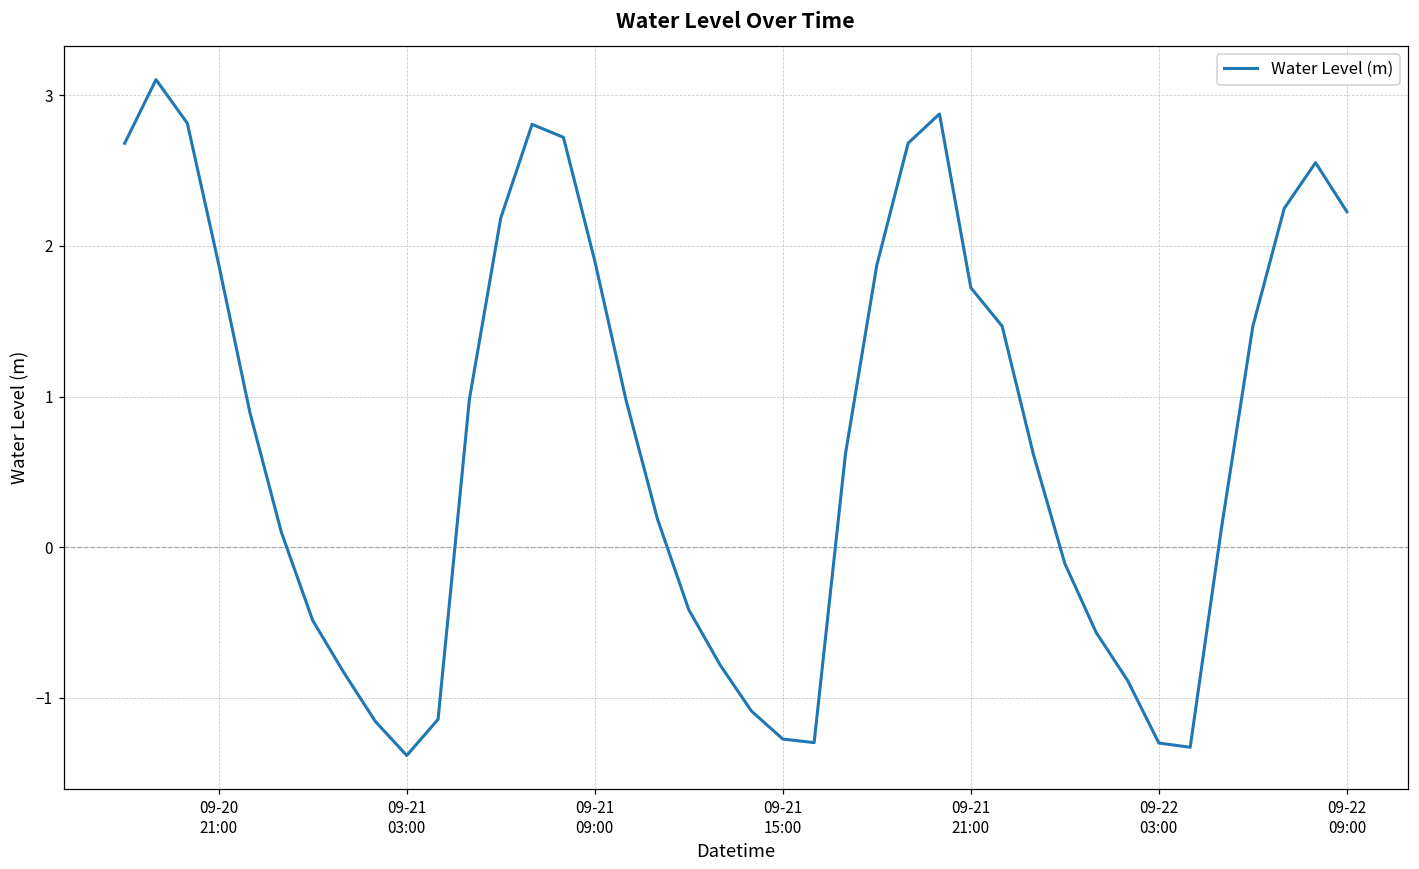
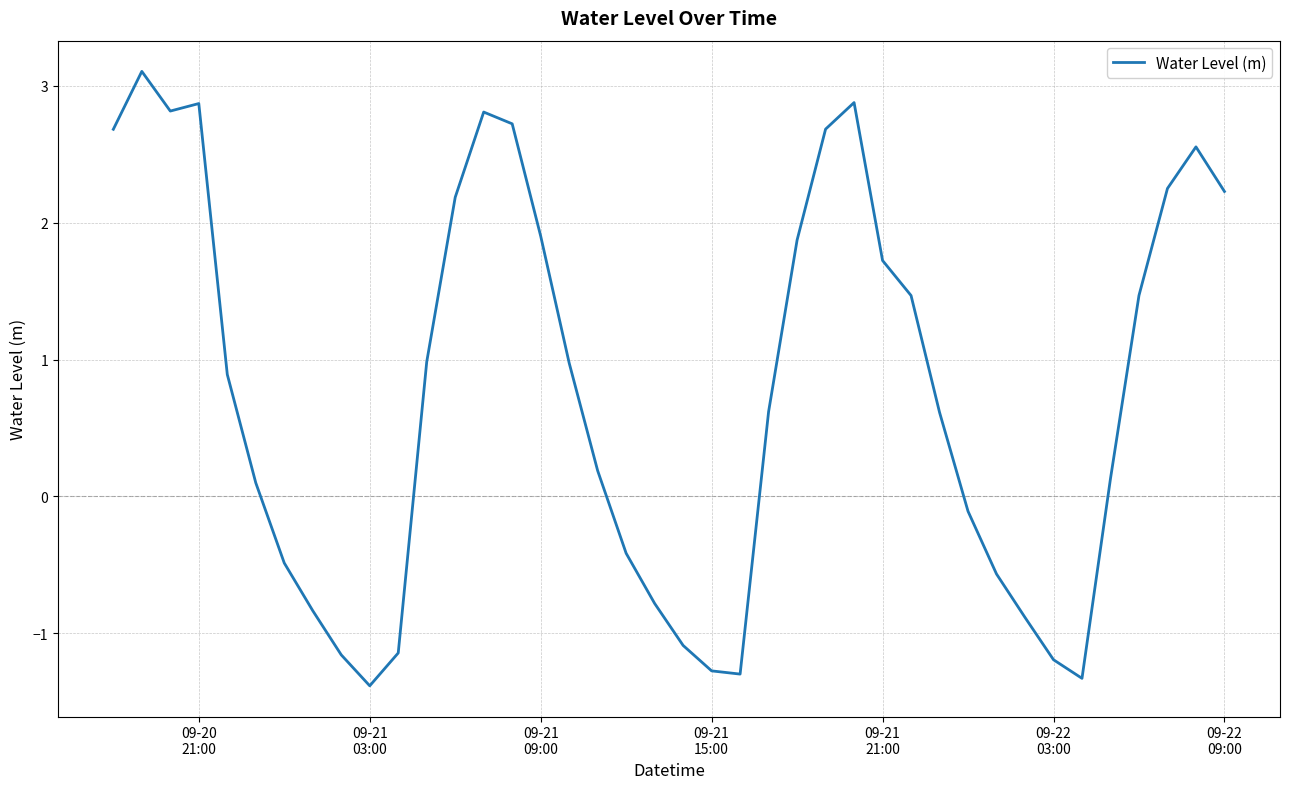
  {
-   "09-20 21:00": 1.88,
+   "09-20 21:00": 2.87,
    "09-21 03:00": -1.38,
    "09-21 09:00": 1.90,
    "09-21 15:00": -1.27,
    "09-21 21:00": 1.72,
-   "09-22 03:00": -1.30,
+   "09-22 03:00": -1.19,
    "09-22 09:00": 2.23
  }
